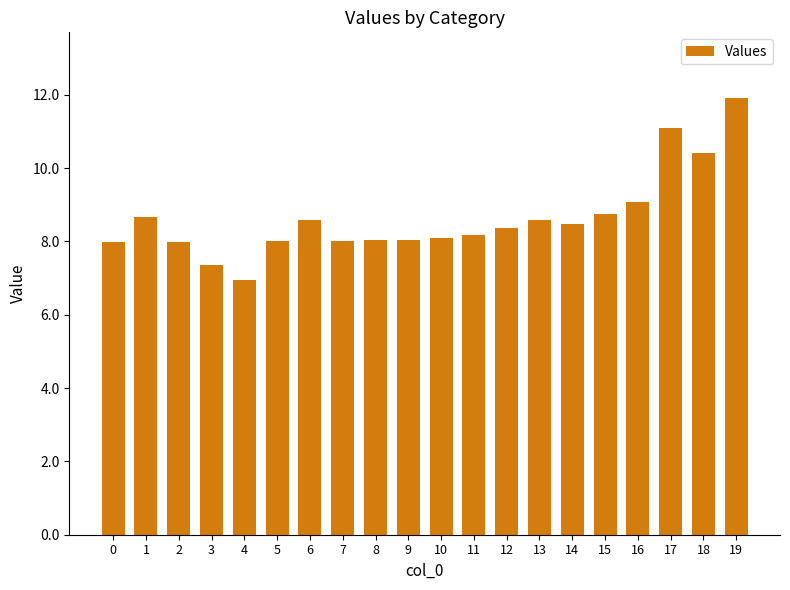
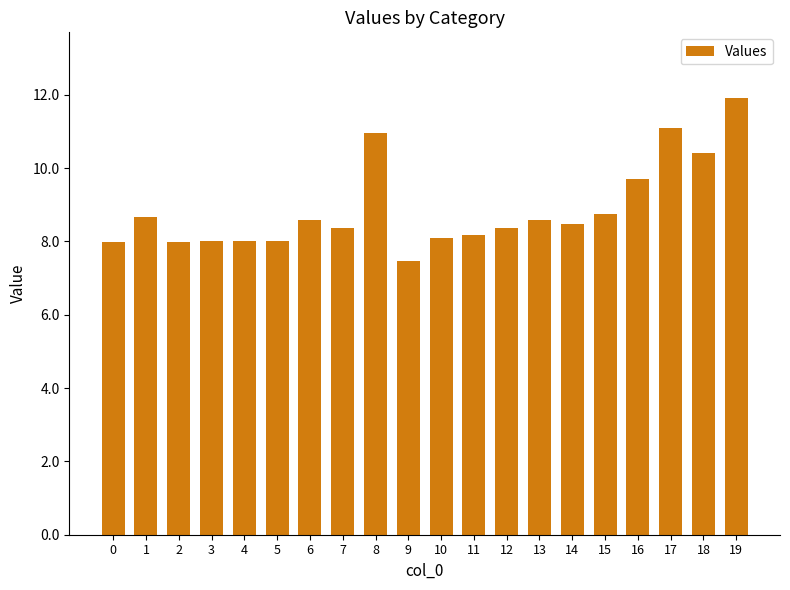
  {
    "0": 8.0,
    "1": 8.7,
    "2": 8.0,
-   "3": 7.3,
-   "4": 7.0,
+   "3": 8.0,
+   "4": 8.0,
    "5": 8.0,
    "6": 8.6,
-   "7": 8.0,
-   "8": 8.0,
-   "9": 8.0,
+   "7": 8.4,
+   "8": 11.0,
+   "9": 7.5,
    "10": 8.1,
    "11": 8.2,
    "12": 8.4,
    "13": 8.6,
    "14": 8.5,
    "15": 8.7,
-   "16": 9.1,
+   "16": 9.7,
    "17": 11.1,
    "18": 10.4,
    "19": 11.9
  }
